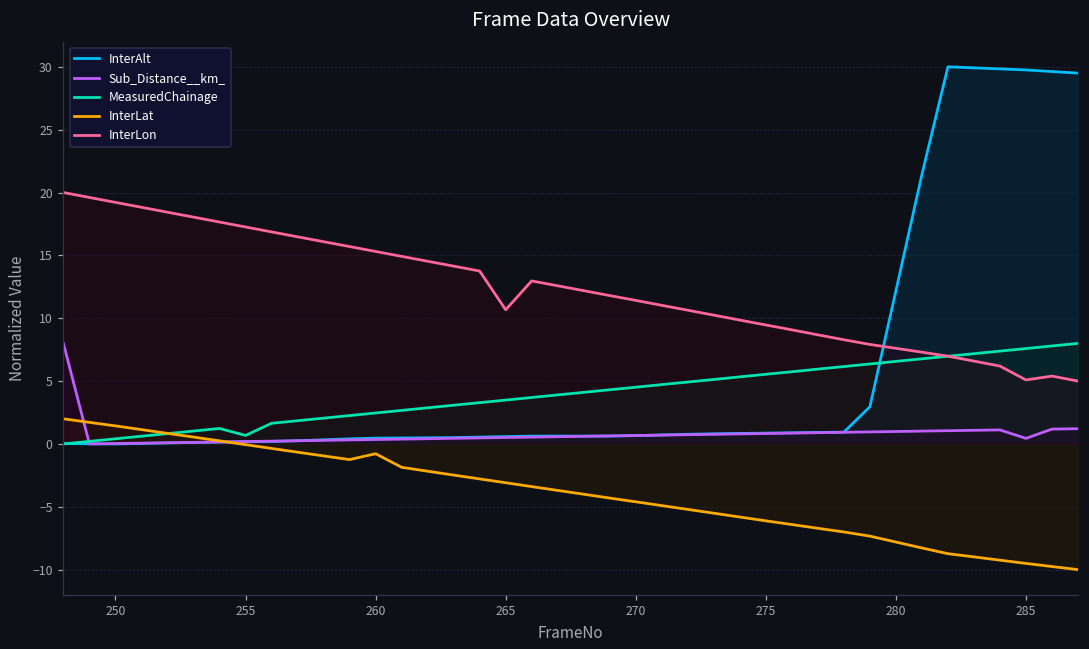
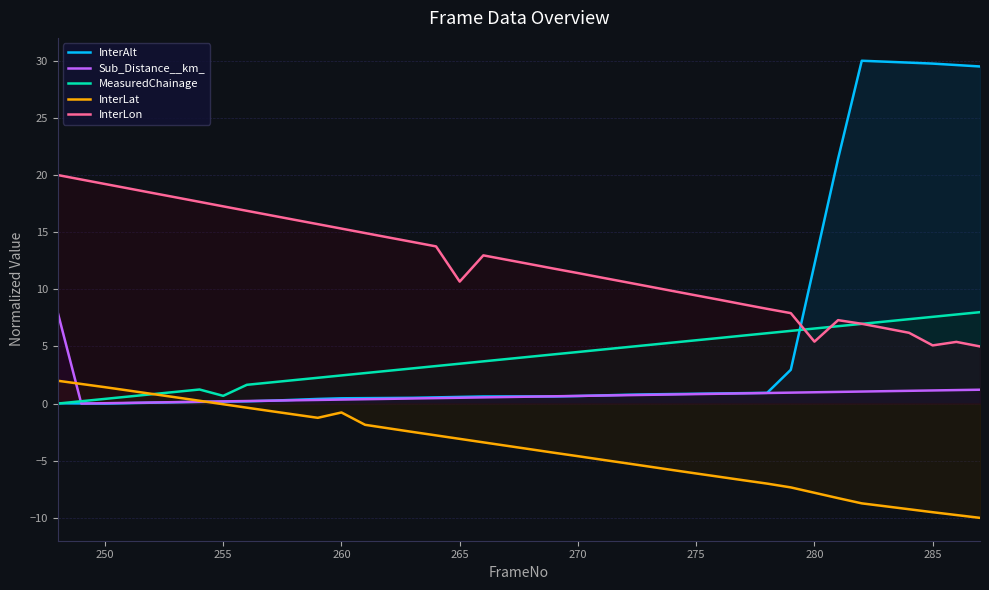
  {
    "InterAlt": {
      "280": 12.2,
      "285": 29.8
    },
    "Sub_Distance__km_": {
      "280": 1.0,
-     "285": 0.4
+     "285": 1.1
    },
    "MeasuredChainage": {
      "250": 0.4,
      "255": 0.7,
      "260": 2.5,
      "265": 3.5,
      "270": 4.5,
      "275": 5.5,
      "280": 6.6,
      "285": 7.6
    },
    "InterLat": {
      "260": -0.8,
      "265": -3.1,
      "270": -4.6,
      "275": -6.1,
      "280": -7.8,
      "285": -9.5
    },
    "InterLon": {
      "250": 19.2,
      "255": 17.3,
      "260": 15.3,
      "265": 10.7,
      "270": 11.4,
      "275": 9.5,
-     "280": 7.6,
+     "280": 5.4,
      "285": 5.1
    }
  }
